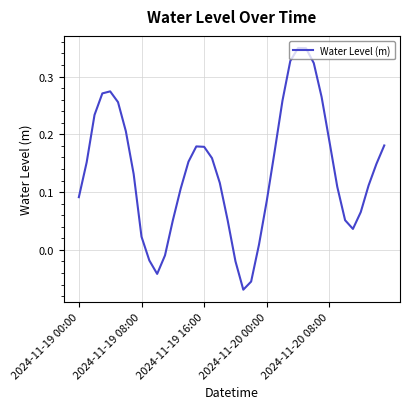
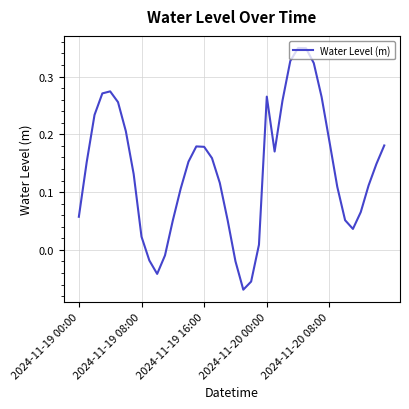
  {
-   "2024-11-19 00:00": 0.09,
+   "2024-11-19 00:00": 0.06,
    "2024-11-19 08:00": 0.02,
    "2024-11-19 16:00": 0.18,
-   "2024-11-20 00:00": 0.09,
+   "2024-11-20 00:00": 0.27,
    "2024-11-20 08:00": 0.19
  }
